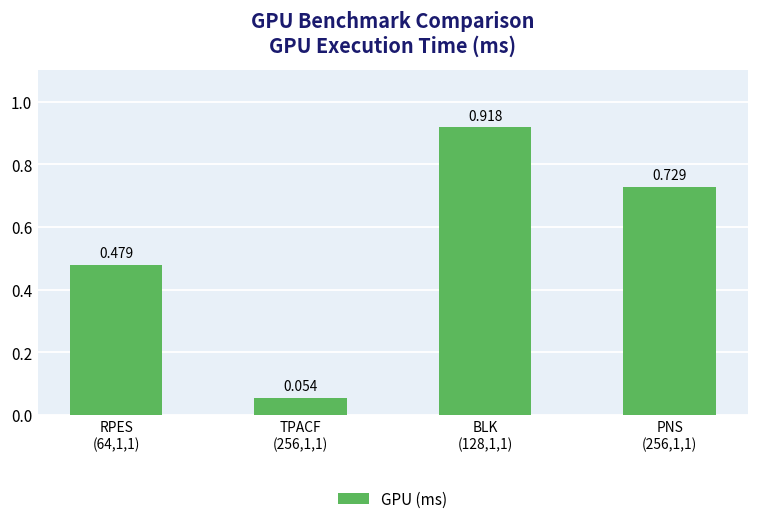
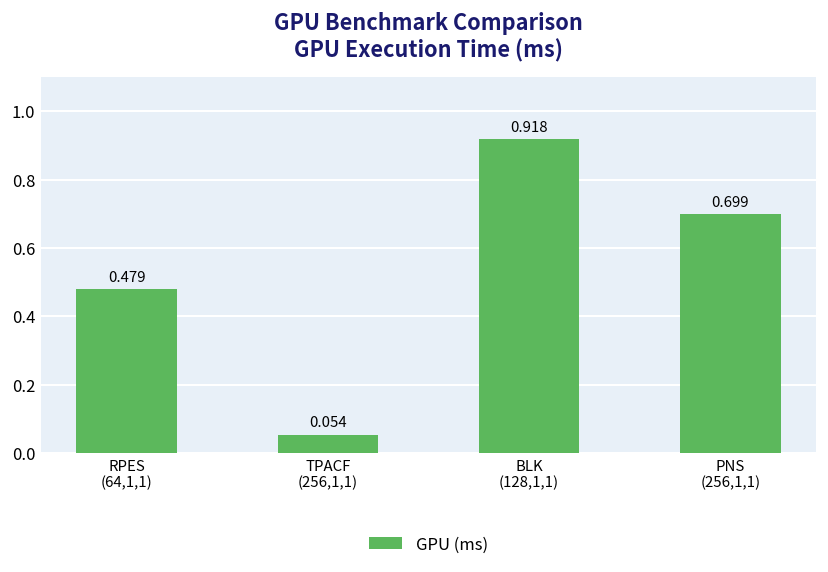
  {
    "RPES (64,1,1)": 0.479,
    "TPACF (256,1,1)": 0.054,
    "BLK (128,1,1)": 0.918,
-   "PNS (256,1,1)": 0.729
+   "PNS (256,1,1)": 0.699
  }
